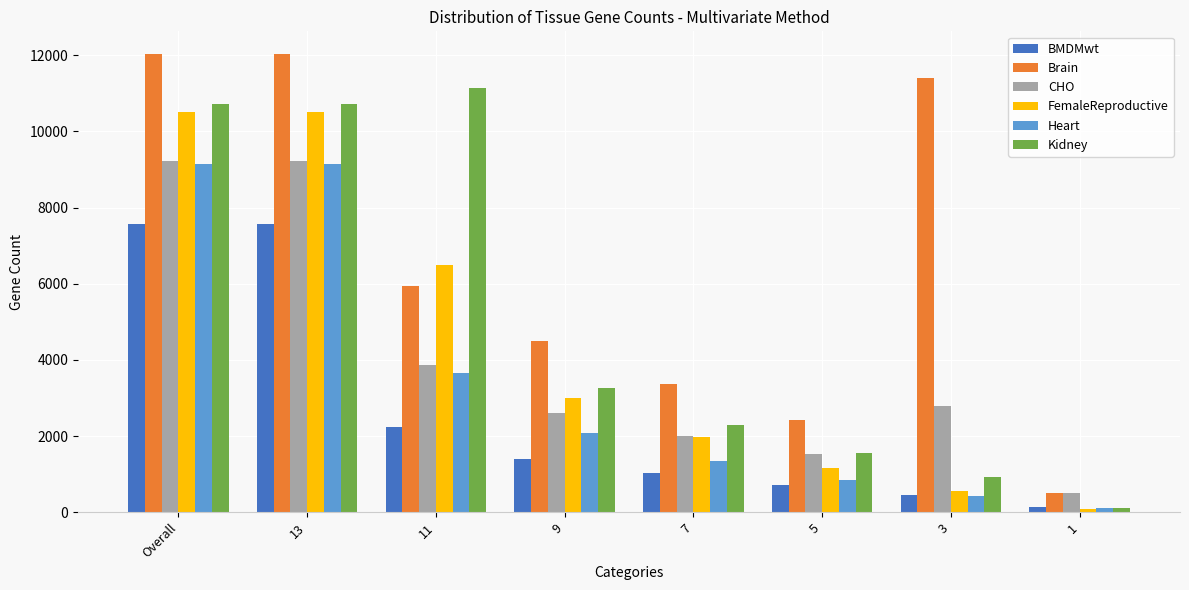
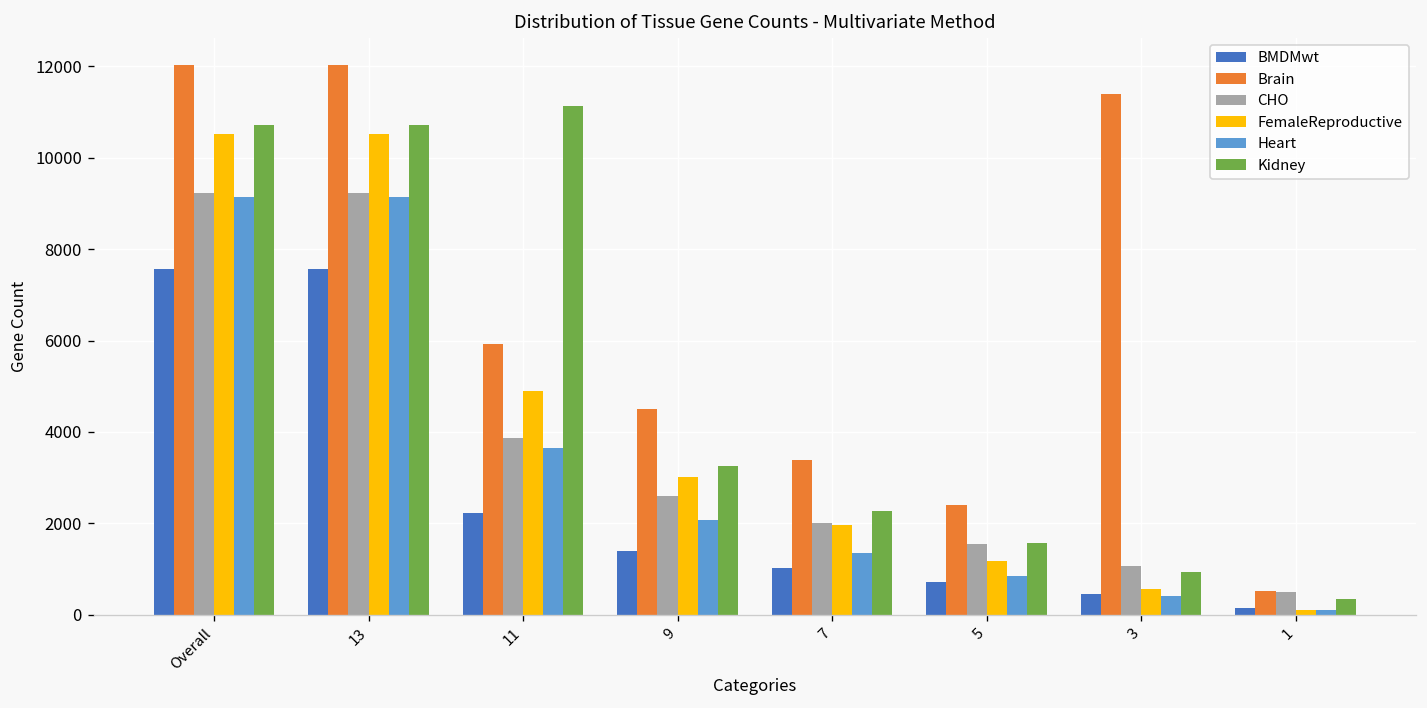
  {
    "Brain": {
      "Overall": 12000,
      "13": 12000,
      "11": 5900,
      "9": 4500,
      "7": 3400,
      "5": 2400,
      "3": 11400,
      "1": 500
    },
    "CHO": {
      "Overall": 9200,
      "13": 9200,
      "11": 3900,
      "9": 2600,
      "7": 2000,
      "5": 1500,
-     "3": 2800,
+     "3": 1100,
      "1": 500
    },
    "FemaleReproductive": {
      "Overall": 10500,
      "13": 10500,
-     "11": 6500,
+     "11": 4900,
      "9": 3000,
      "7": 2000,
      "5": 1200,
      "3": 600,
      "1": 100
    },
    "Kidney": {
      "Overall": 10700,
      "13": 10700,
      "11": 11100,
      "9": 3300,
      "7": 2300,
      "5": 1600,
      "3": 900,
-     "1": 100
+     "1": 400
    }
  }
